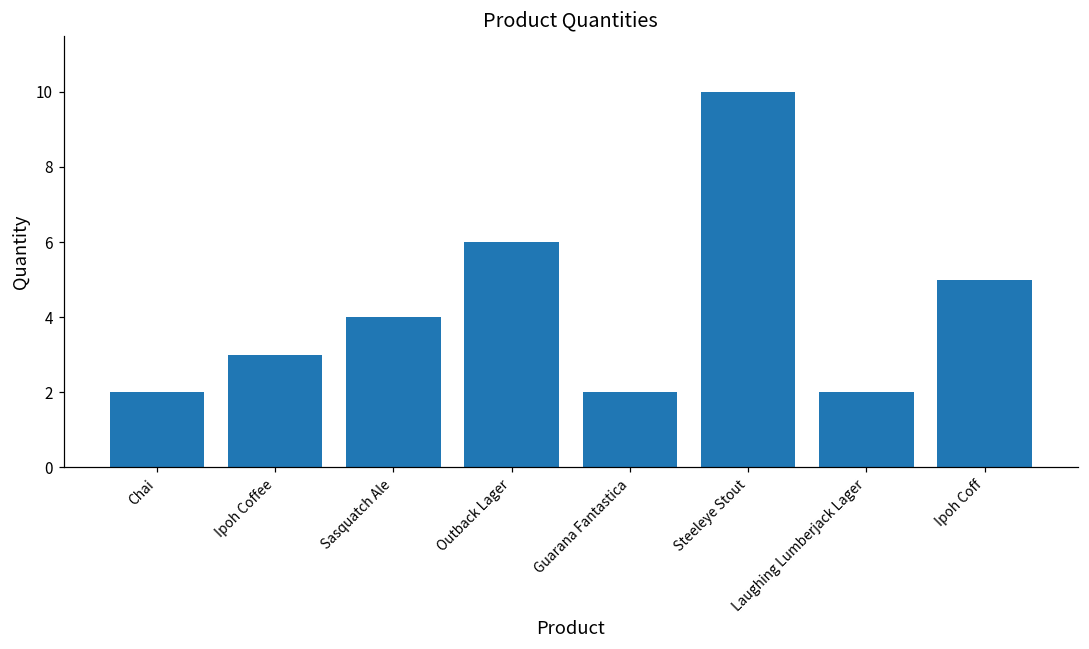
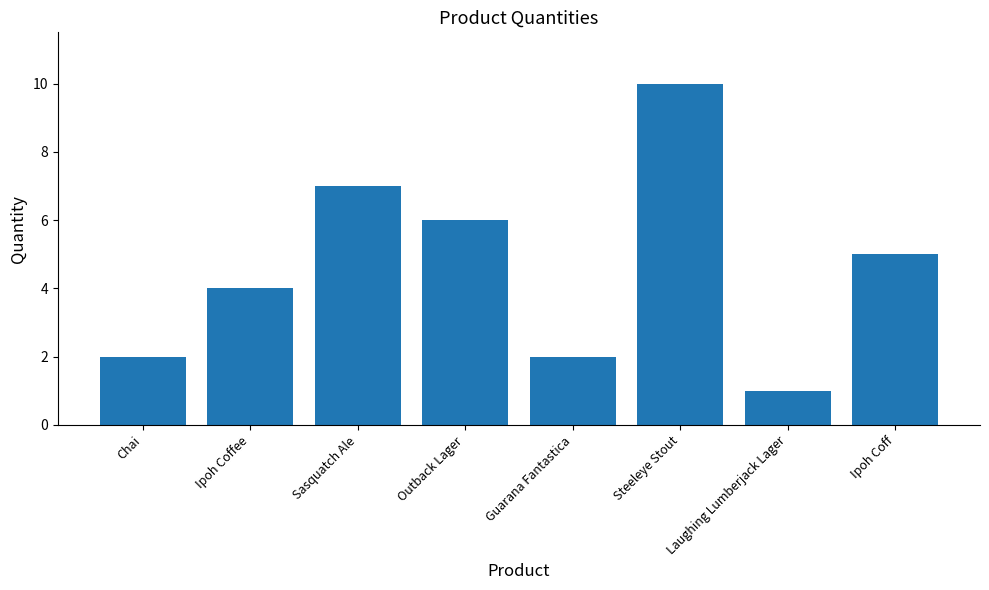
  {
    "Chai": 2,
-   "Ipoh Coffee": 3,
-   "Sasquatch Ale": 4,
+   "Ipoh Coffee": 4,
+   "Sasquatch Ale": 7,
    "Outback Lager": 6,
    "Guarana Fantastica": 2,
    "Steeleye Stout": 10,
-   "Laughing Lumberjack Lager": 2,
+   "Laughing Lumberjack Lager": 1,
    "Ipoh Coff": 5
  }
